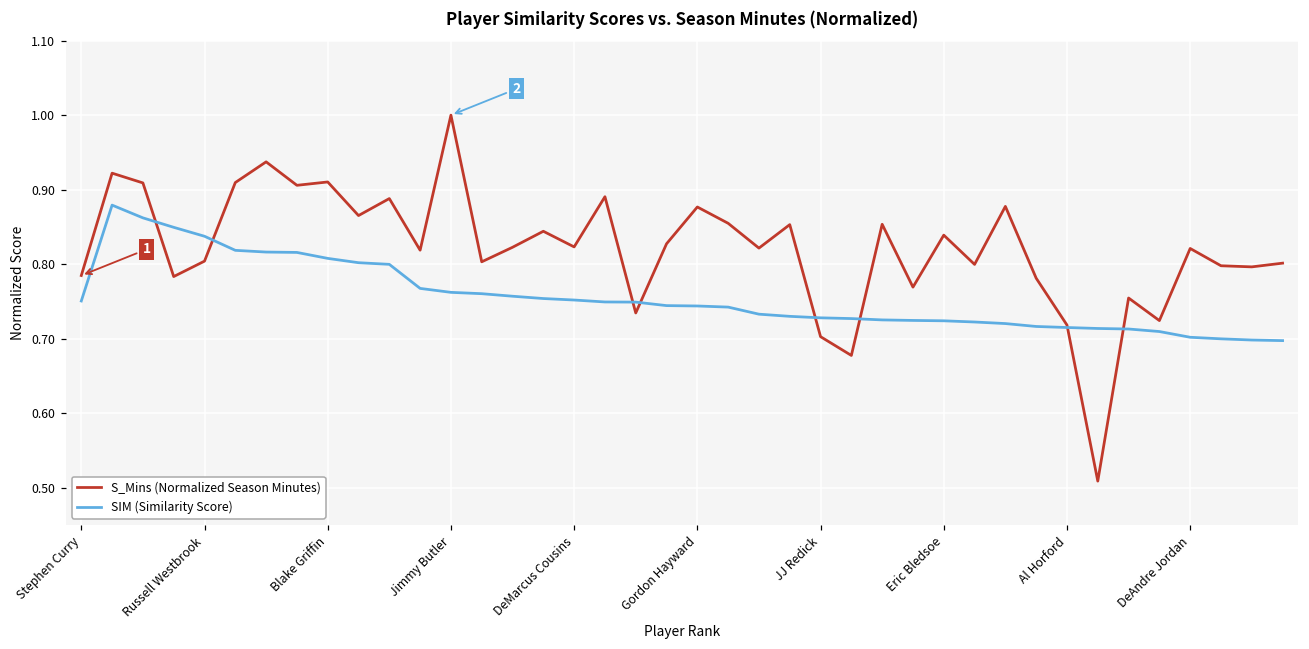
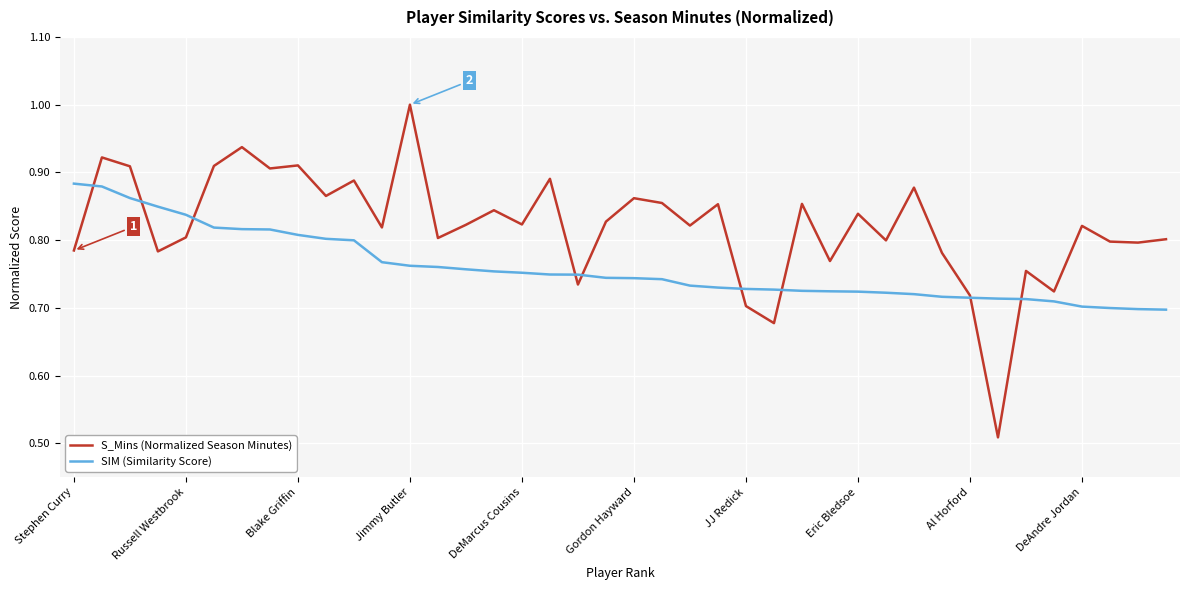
  {
    "S_Mins (Normalized Season Minutes)": {
      "Stephen Curry": 0.78,
      "Russell Westbrook": 0.80,
      "Blake Griffin": 0.91,
      "Jimmy Butler": 1.00,
      "DeMarcus Cousins": 0.82,
-     "Gordon Hayward": 0.88,
+     "Gordon Hayward": 0.86,
      "JJ Redick": 0.70,
      "Eric Bledsoe": 0.84,
      "DeAndre Jordan": 0.82
    },
    "SIM (Similarity Score)": {
-     "Stephen Curry": 0.75,
+     "Stephen Curry": 0.88,
      "Russell Westbrook": 0.84,
      "Blake Griffin": 0.81,
      "Jimmy Butler": 0.76,
      "DeMarcus Cousins": 0.75,
      "Gordon Hayward": 0.74,
      "JJ Redick": 0.73,
      "Eric Bledsoe": 0.72,
      "DeAndre Jordan": 0.70
    }
  }
